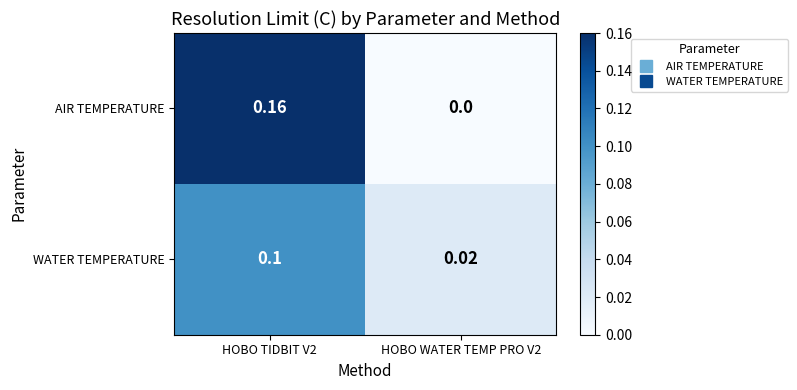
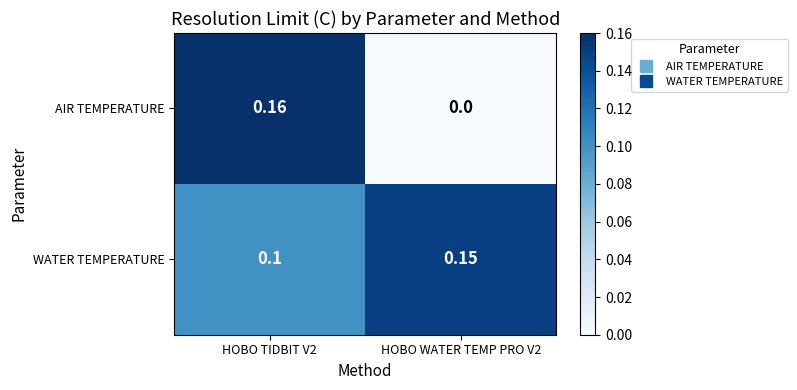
  {
    "AIR TEMPERATURE": {
      "HOBO TIDBIT V2": 0.16,
      "HOBO WATER TEMP PRO V2": 0.0
    },
    "WATER TEMPERATURE": {
      "HOBO TIDBIT V2": 0.1,
-     "HOBO WATER TEMP PRO V2": 0.02
+     "HOBO WATER TEMP PRO V2": 0.15
    }
  }
